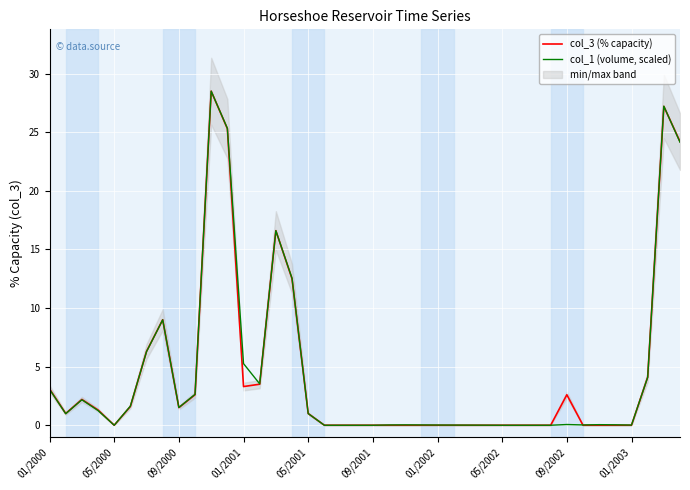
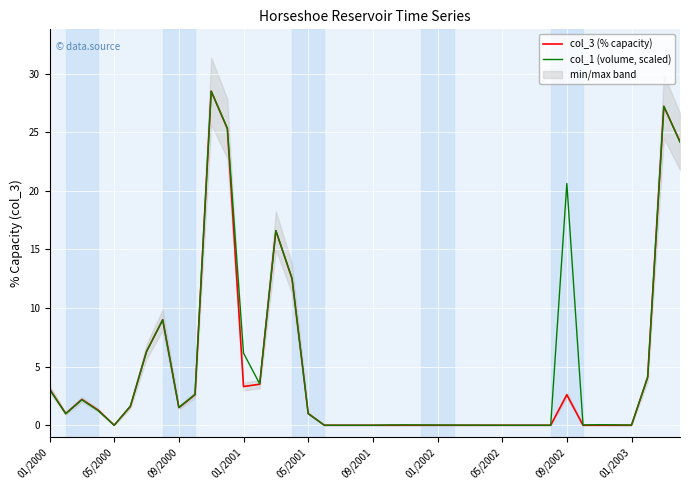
  {
    "col_3 (% capacity)": {
      "01/2001": 3.3,
      "09/2002": 2.6
    },
    "col_1 (volume, scaled)": {
-     "01/2001": 5.3,
-     "09/2002": 0.1
+     "01/2001": 6.2,
+     "09/2002": 20.6
    }
  }
